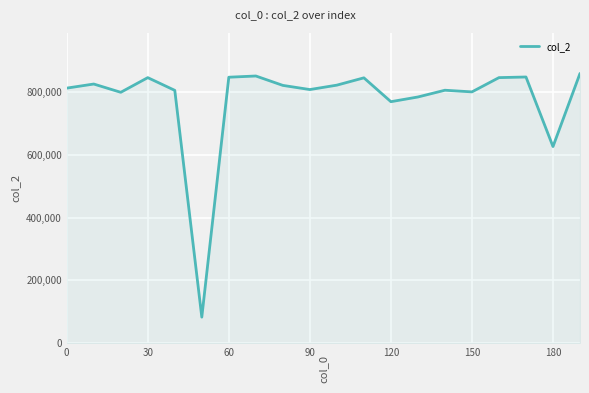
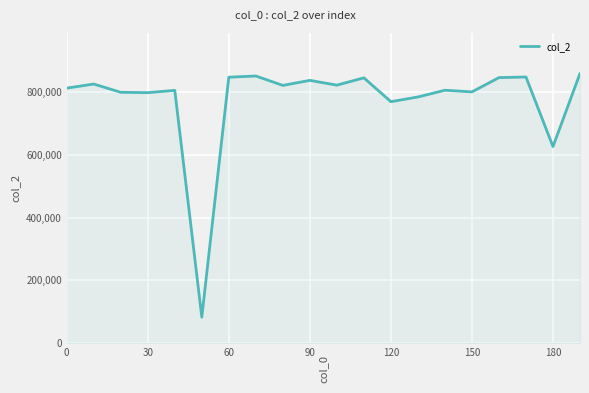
  {
    "0": "810,000",
-   "30": "850,000",
+   "30": "800,000",
    "60": "850,000",
-   "90": "810,000",
+   "90": "840,000",
    "120": "770,000",
    "150": "800,000",
    "180": "630,000"
  }
